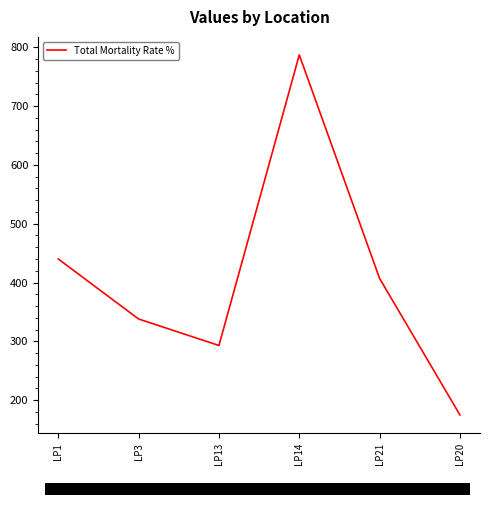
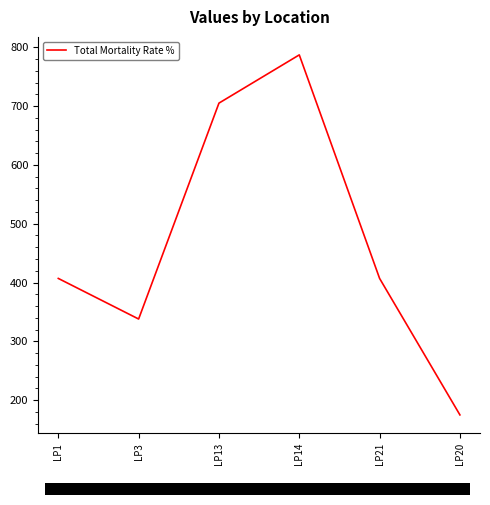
  {
-   "LP1": 440,
+   "LP1": 410,
    "LP3": 340,
-   "LP13": 290,
+   "LP13": 710,
    "LP14": 790,
    "LP21": 410,
    "LP20": 180
  }
